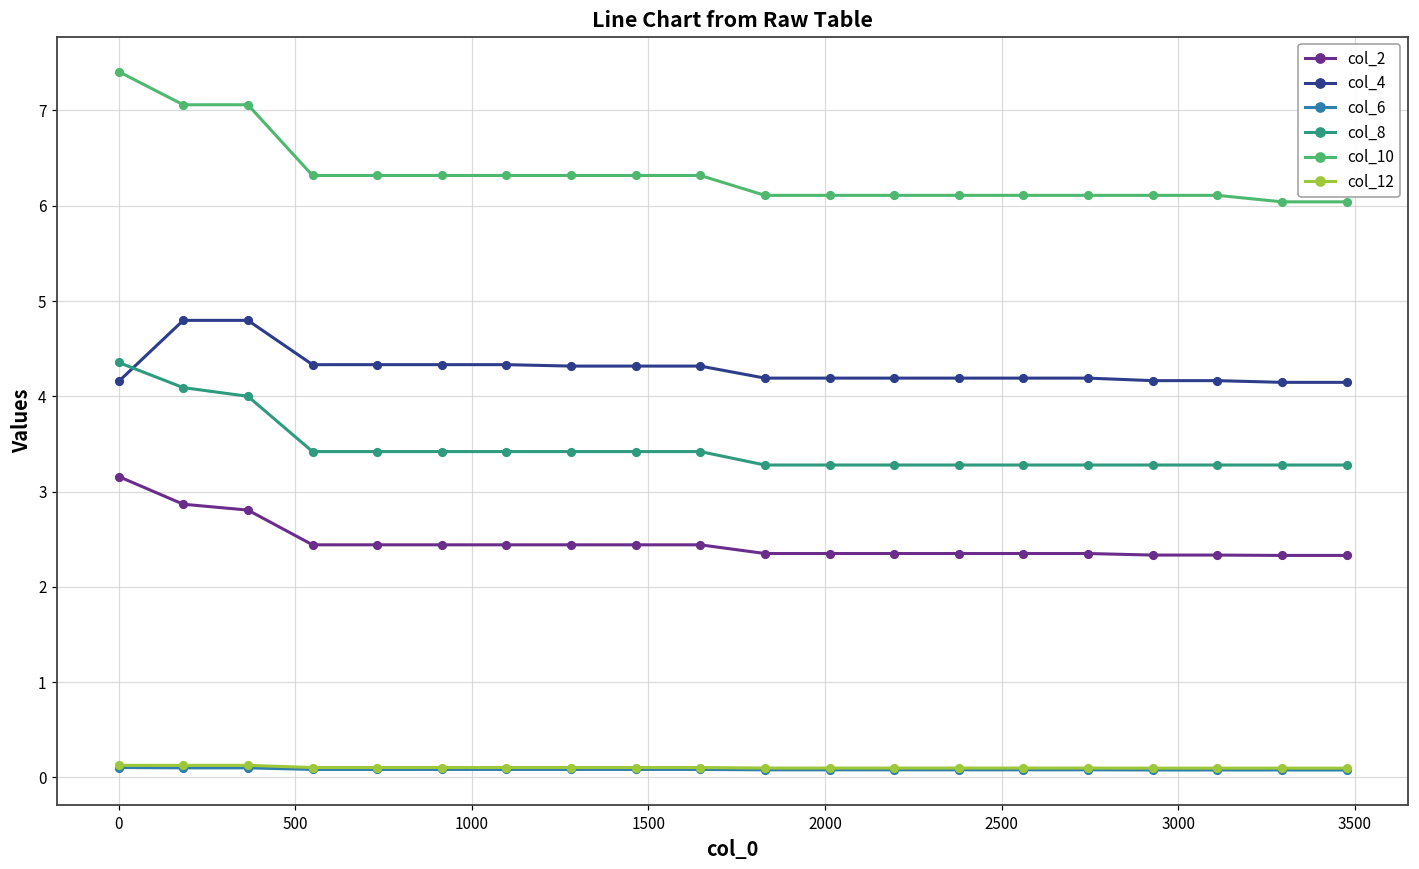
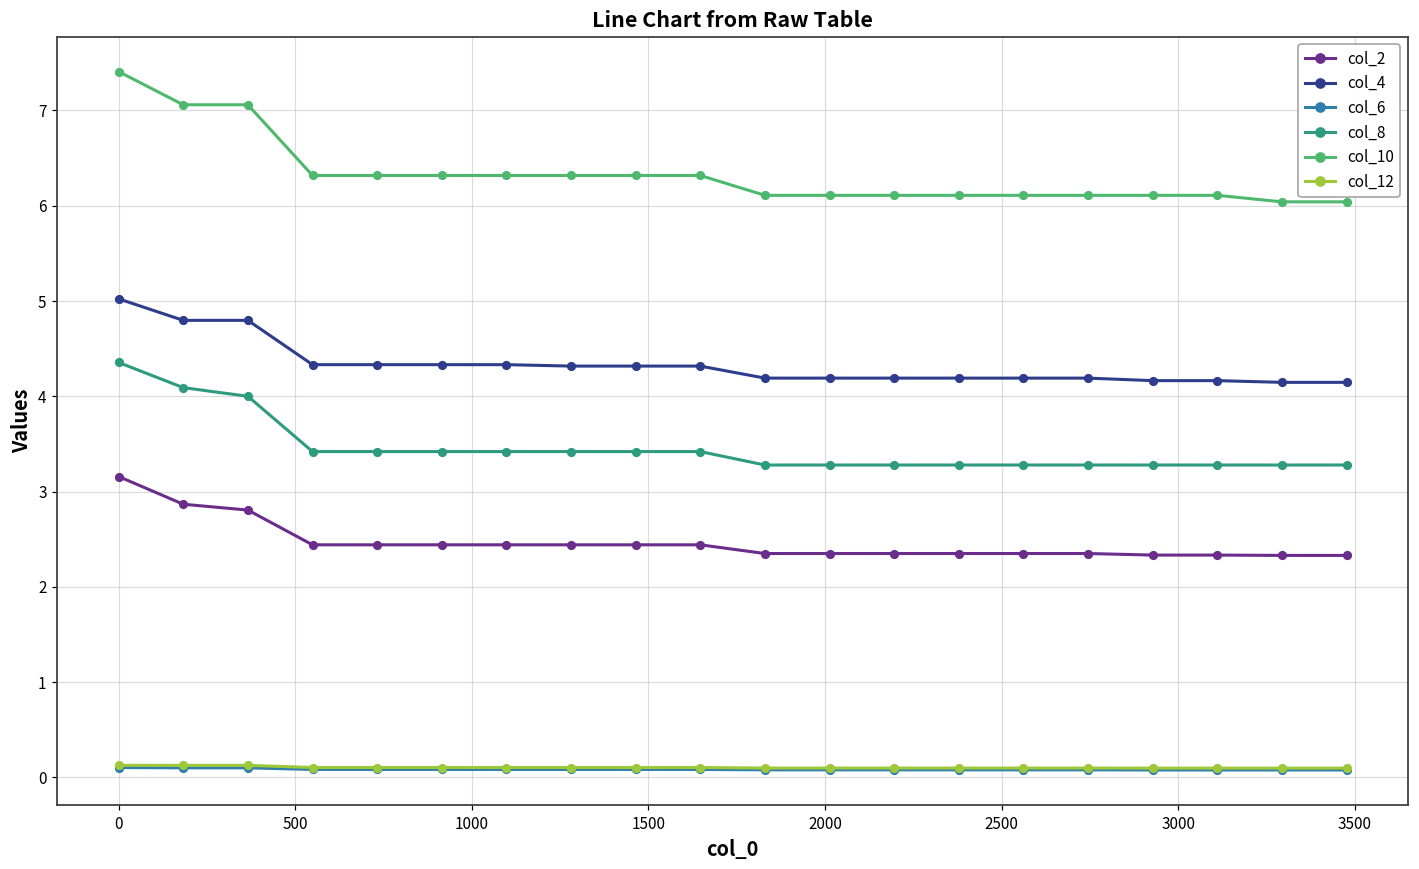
  {
    "col_2": {
      "0": 3.2
    },
    "col_4": {
-     "0": 4.2
+     "0": 5.0
    }
  }
